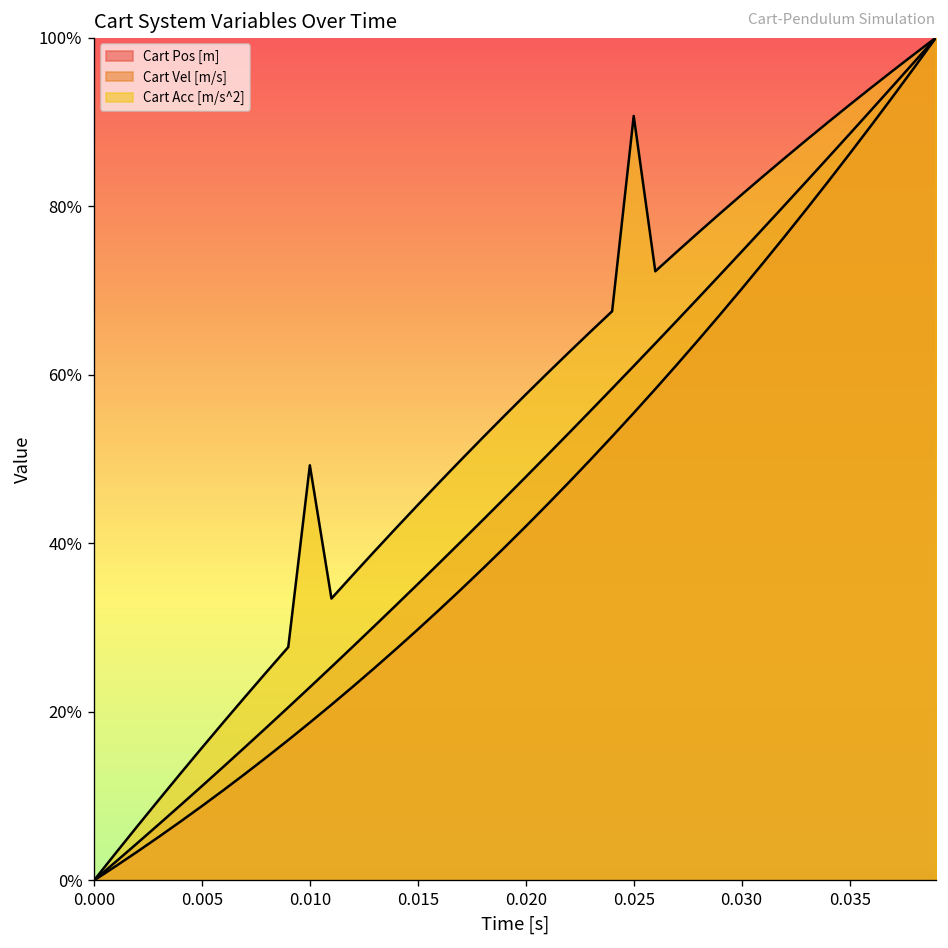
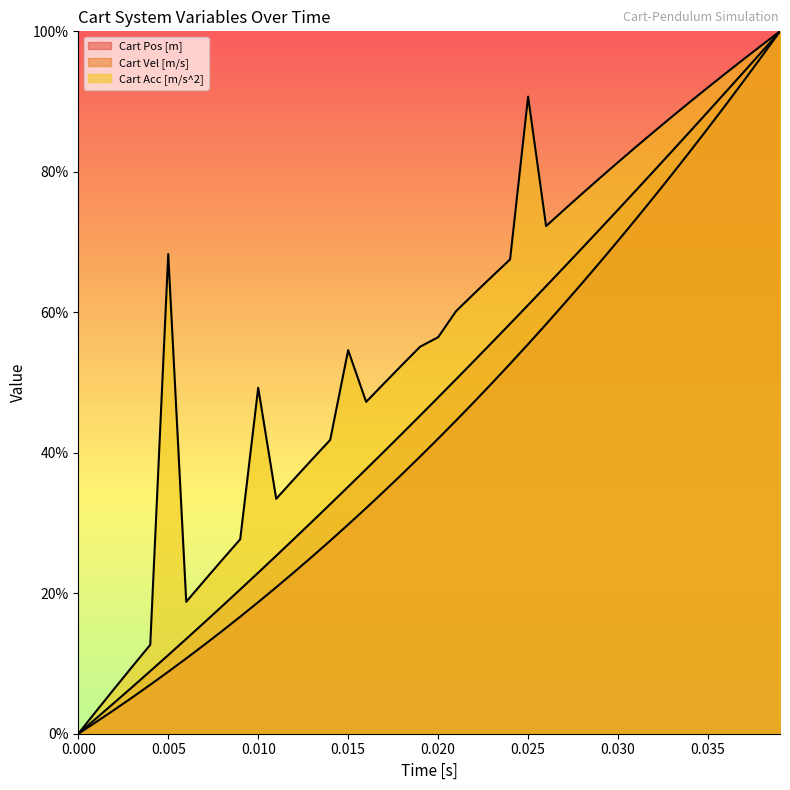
  {
    "Cart Acc [m/s^2]": {
-     "0.005": "16%",
+     "0.005": "68%",
      "0.010": "49%",
-     "0.015": "45%",
-     "0.020": "58%",
+     "0.015": "55%",
+     "0.020": "56%",
      "0.025": "91%",
      "0.030": "81%",
      "0.035": "92%"
    }
  }
